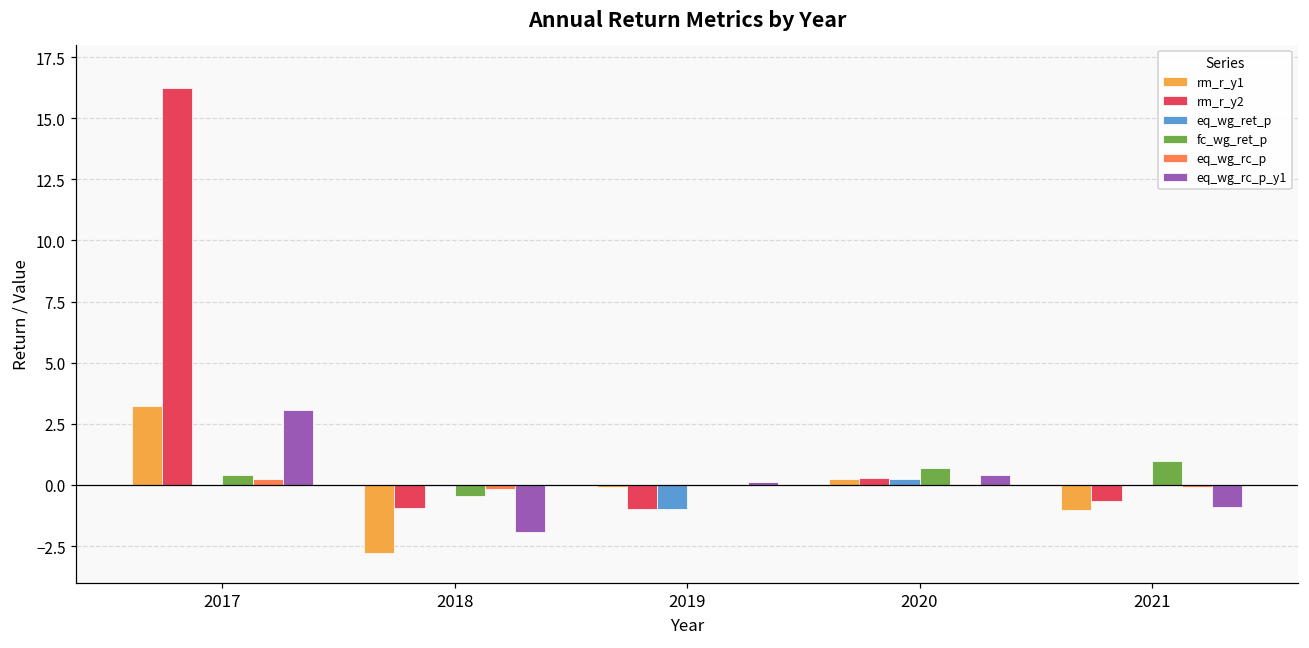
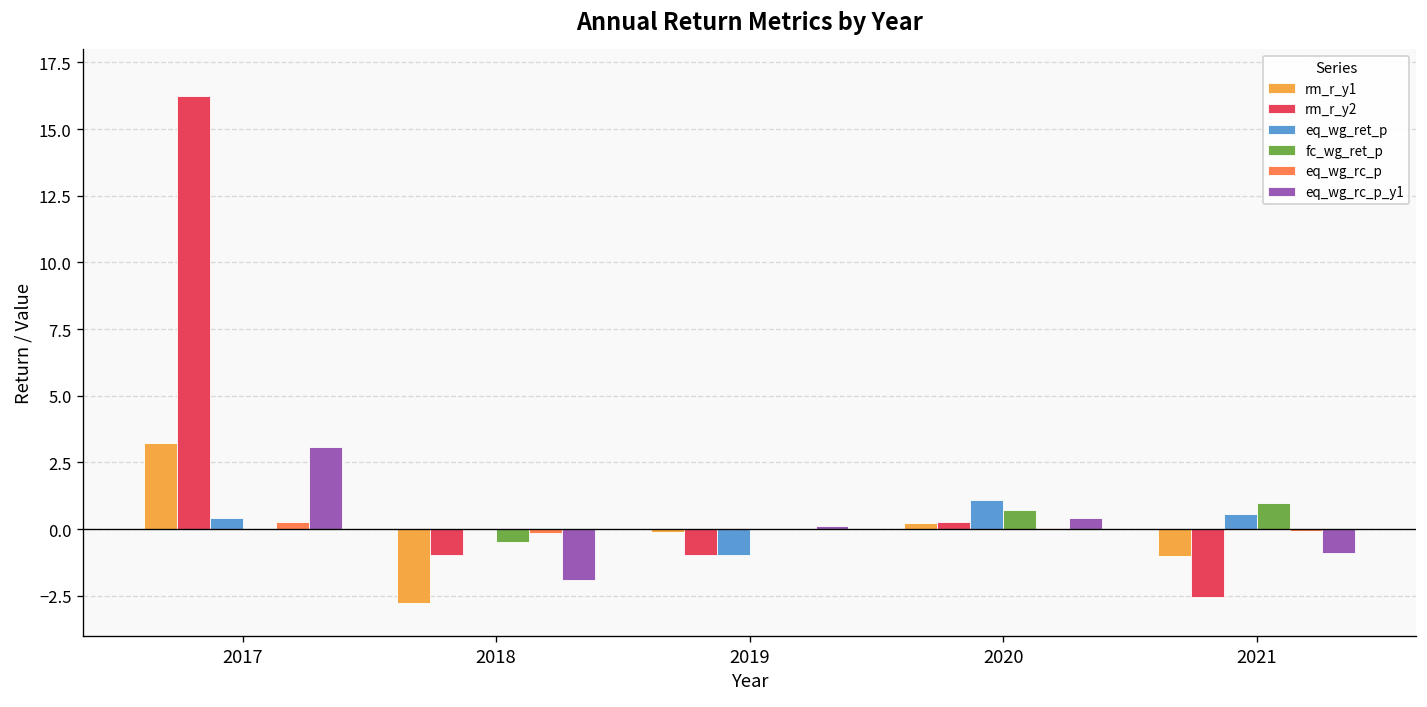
  {
    "rm_r_y2": {
      "2017": 16.2,
      "2018": -1.0,
      "2019": -1.0,
      "2020": 0.3,
-     "2021": -0.7
+     "2021": -2.5
    },
    "eq_wg_ret_p": {
-     "2017": 0.0,
+     "2017": 0.4,
      "2019": -1.0,
-     "2020": 0.2,
-     "2021": 0.0
+     "2020": 1.1,
+     "2021": 0.6
    },
    "fc_wg_ret_p": {
-     "2017": 0.4,
+     "2017": 0.0,
      "2018": -0.5,
      "2020": 0.7,
      "2021": 1.0
    },
    "eq_wg_rc_p_y1": {
      "2017": 3.1,
      "2018": -1.9,
      "2019": 0.1,
      "2020": 0.4,
      "2021": -0.9
    }
  }
